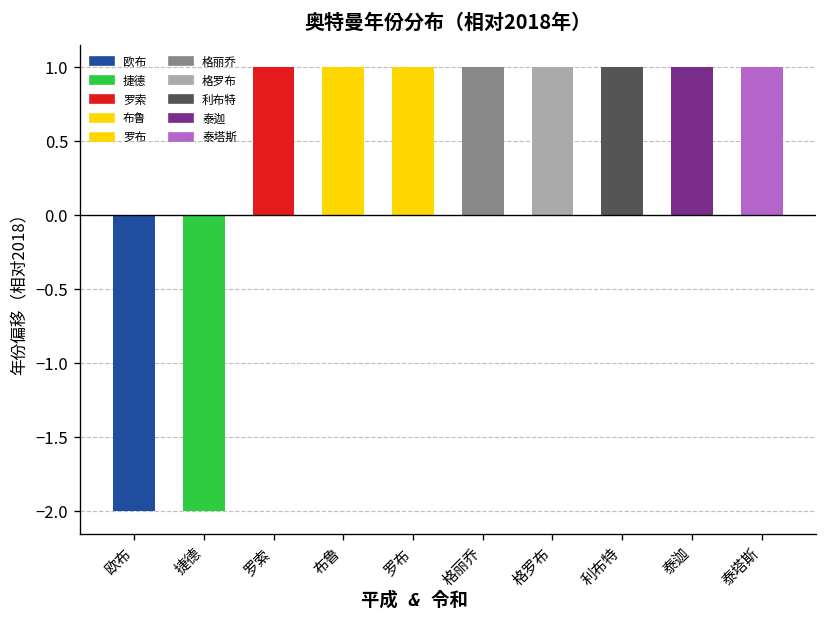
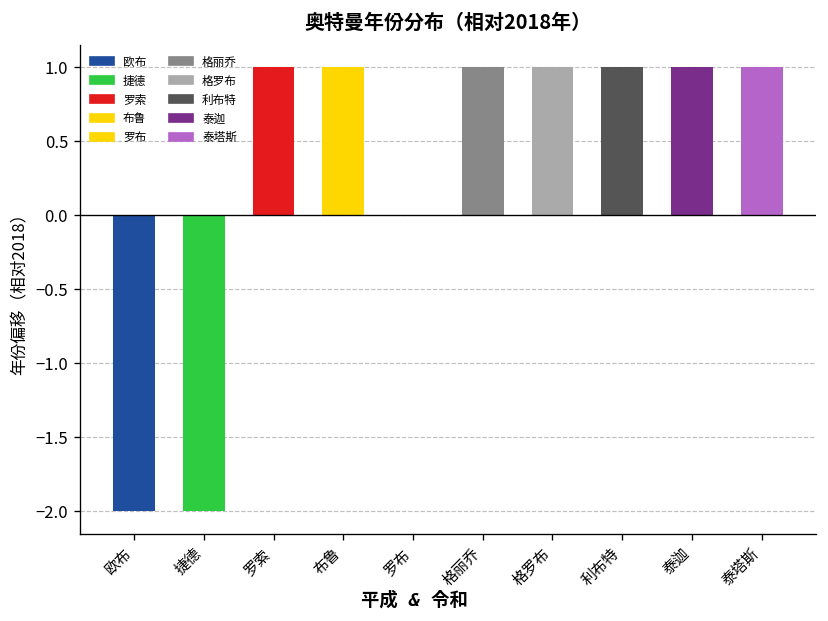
  {
    "欧布": -2.00,
    "捷德": -2.00,
    "罗索": 1.00,
    "布鲁": 1.00,
-   "罗布": 1.00,
+   "罗布": 0.00,
    "格丽乔": 1.00,
    "格罗布": 1.00,
    "利布特": 1.00,
    "泰迦": 1.00,
    "泰塔斯": 1.00
  }
